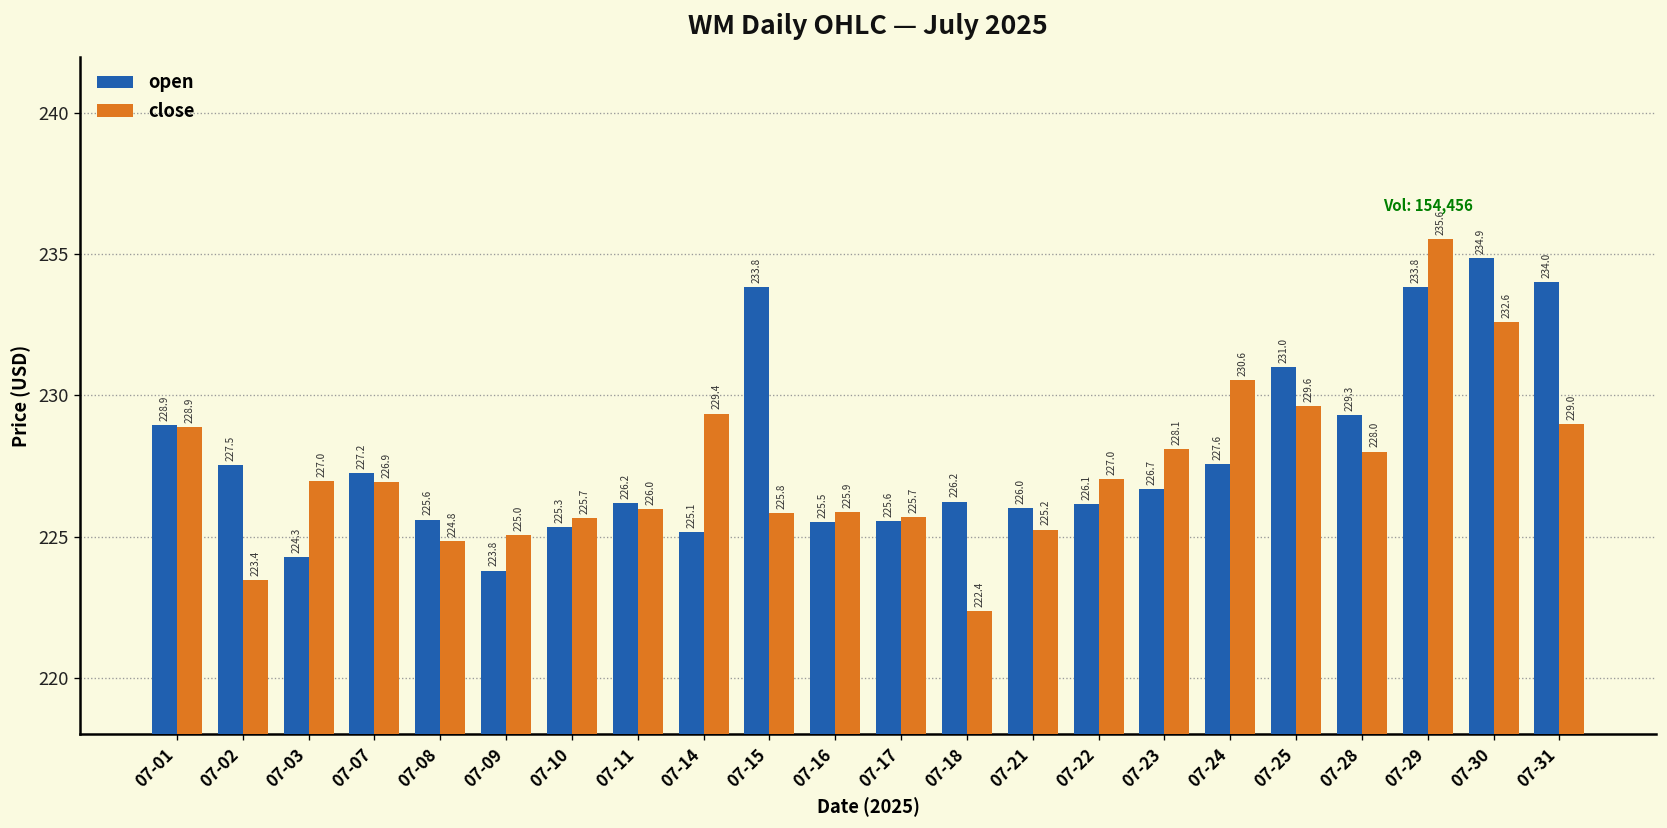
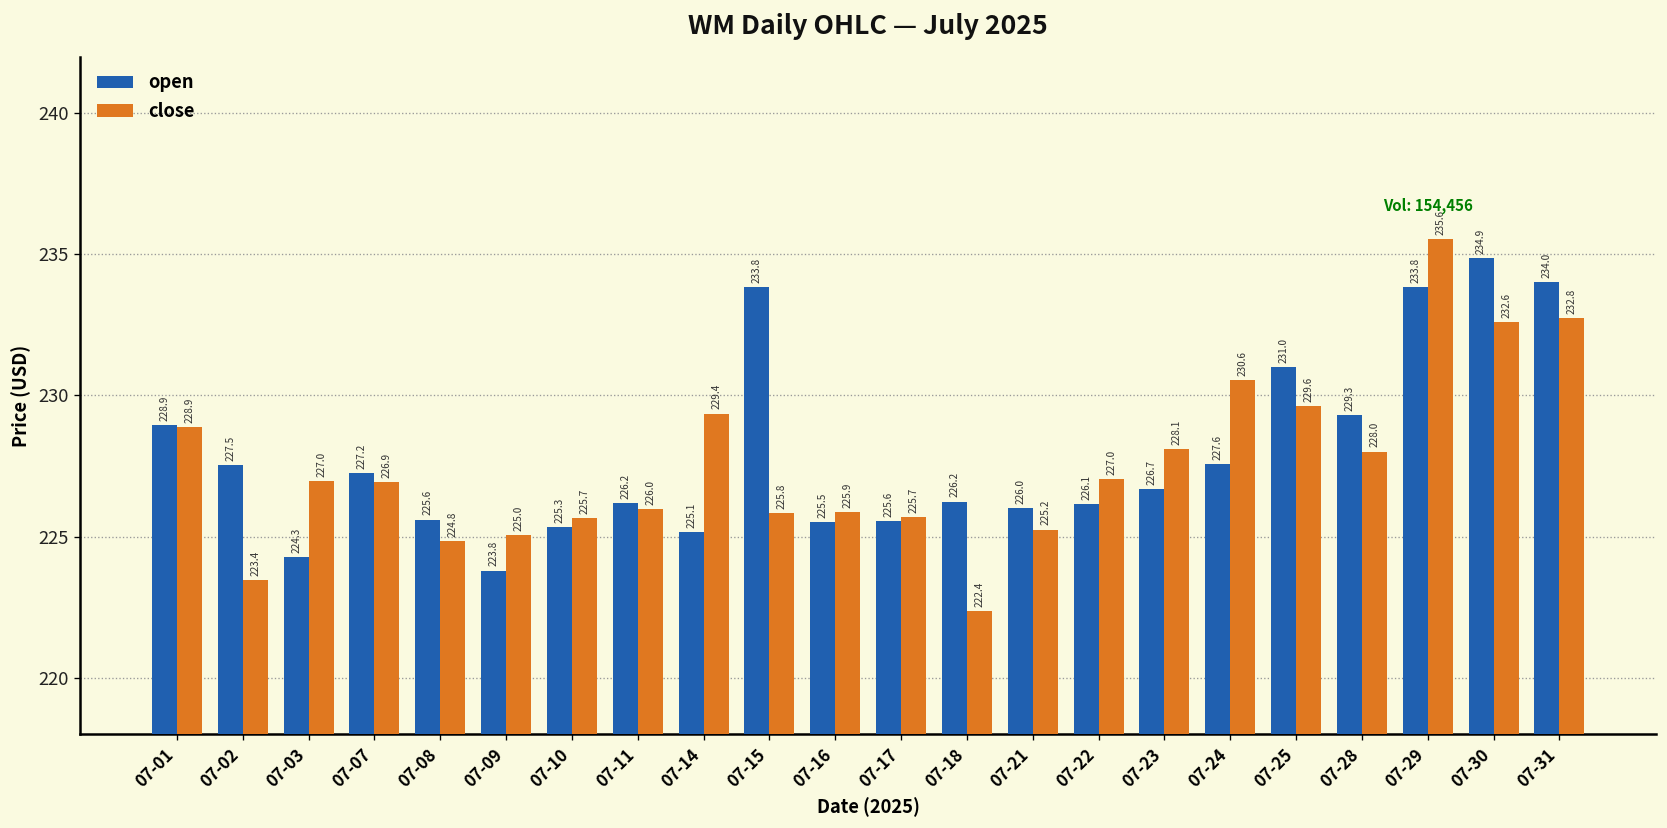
  {
    "open": {
      "07-01": 228.9,
      "07-02": 227.5,
      "07-03": 224.3,
      "07-07": 227.2,
      "07-08": 225.6,
      "07-09": 223.8,
      "07-10": 225.3,
      "07-11": 226.2,
      "07-14": 225.1,
      "07-15": 233.8,
      "07-16": 225.5,
      "07-17": 225.6,
      "07-18": 226.2,
      "07-21": 226.0,
      "07-22": 226.1,
      "07-23": 226.7,
      "07-24": 227.6,
      "07-25": 231.0,
      "07-28": 229.3,
      "07-29": 233.8,
      "07-30": 234.9,
      "07-31": 234.0
    },
    "close": {
      "07-01": 228.9,
      "07-02": 223.4,
      "07-03": 227.0,
      "07-07": 226.9,
      "07-08": 224.8,
      "07-09": 225.0,
      "07-10": 225.7,
      "07-11": 226.0,
      "07-14": 229.4,
      "07-15": 225.8,
      "07-16": 225.9,
      "07-17": 225.7,
      "07-18": 222.4,
      "07-21": 225.2,
      "07-22": 227.0,
      "07-23": 228.1,
      "07-24": 230.6,
      "07-25": 229.6,
      "07-28": 228.0,
      "07-30": 232.6,
-     "07-31": 229.0
+     "07-31": 232.8
    }
  }
